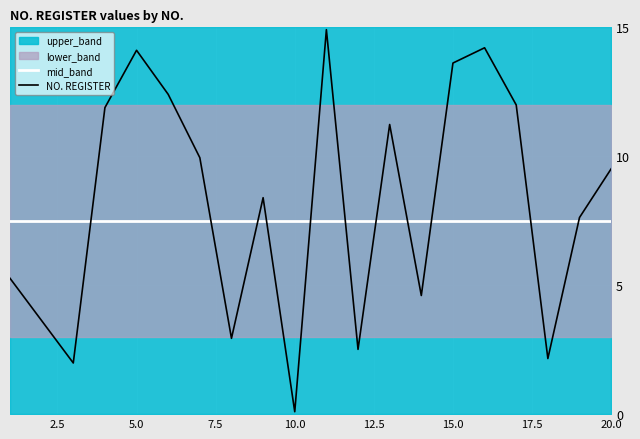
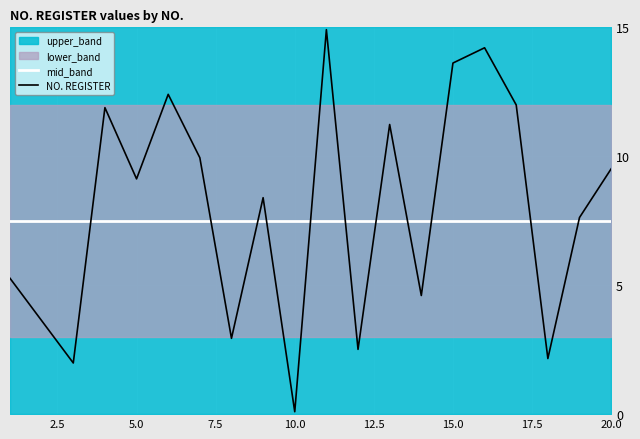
  {
    "mid_band": {
      "5.0": 7.5,
      "10.0": 7.5,
      "15.0": 7.5,
      "20.0": 7.5
    },
    "upper_band": {
      "5.0": 15.0,
      "10.0": 15.0,
      "15.0": 15.0,
      "20.0": 15.0
    },
    "NO. REGISTER": {
-     "5.0": 14.1,
+     "5.0": 9.1,
      "10.0": 0.1,
      "15.0": 13.6,
      "20.0": 9.5
    },
    "lower_band": {
      "5.0": 12.0,
      "10.0": 12.0,
      "15.0": 12.0,
      "20.0": 12.0
    }
  }
